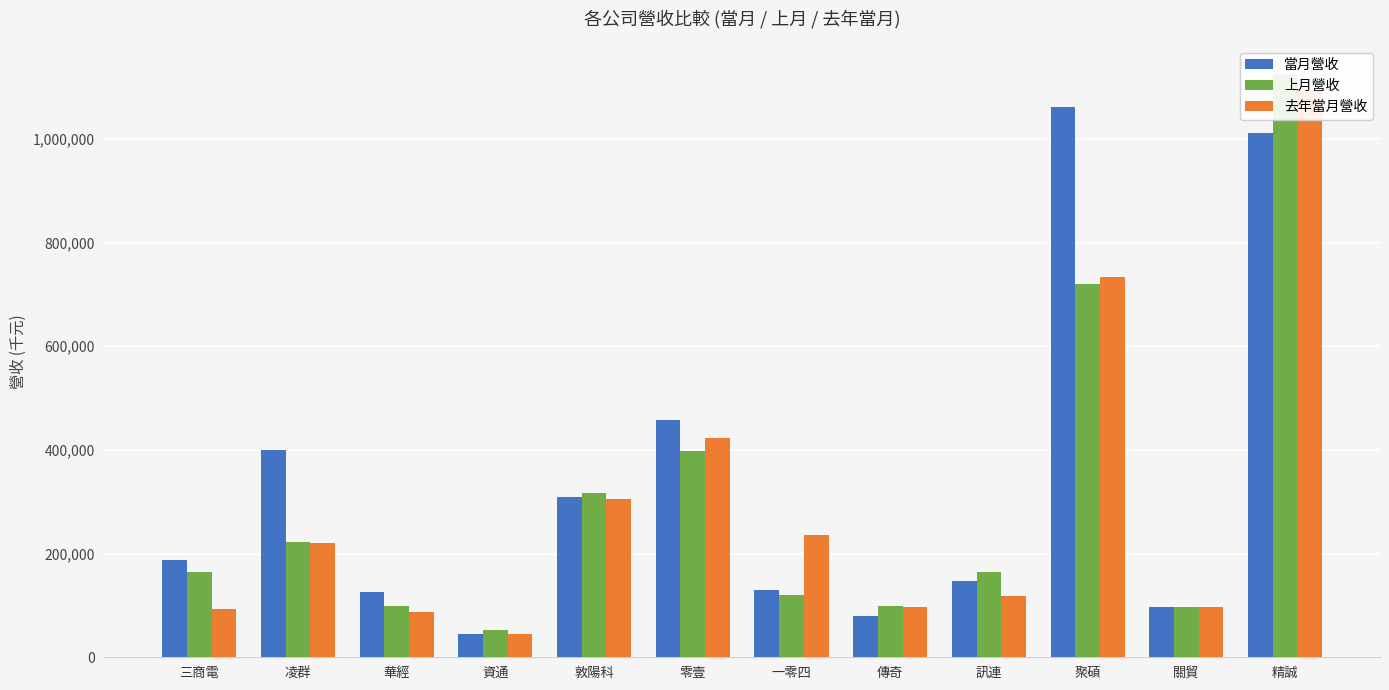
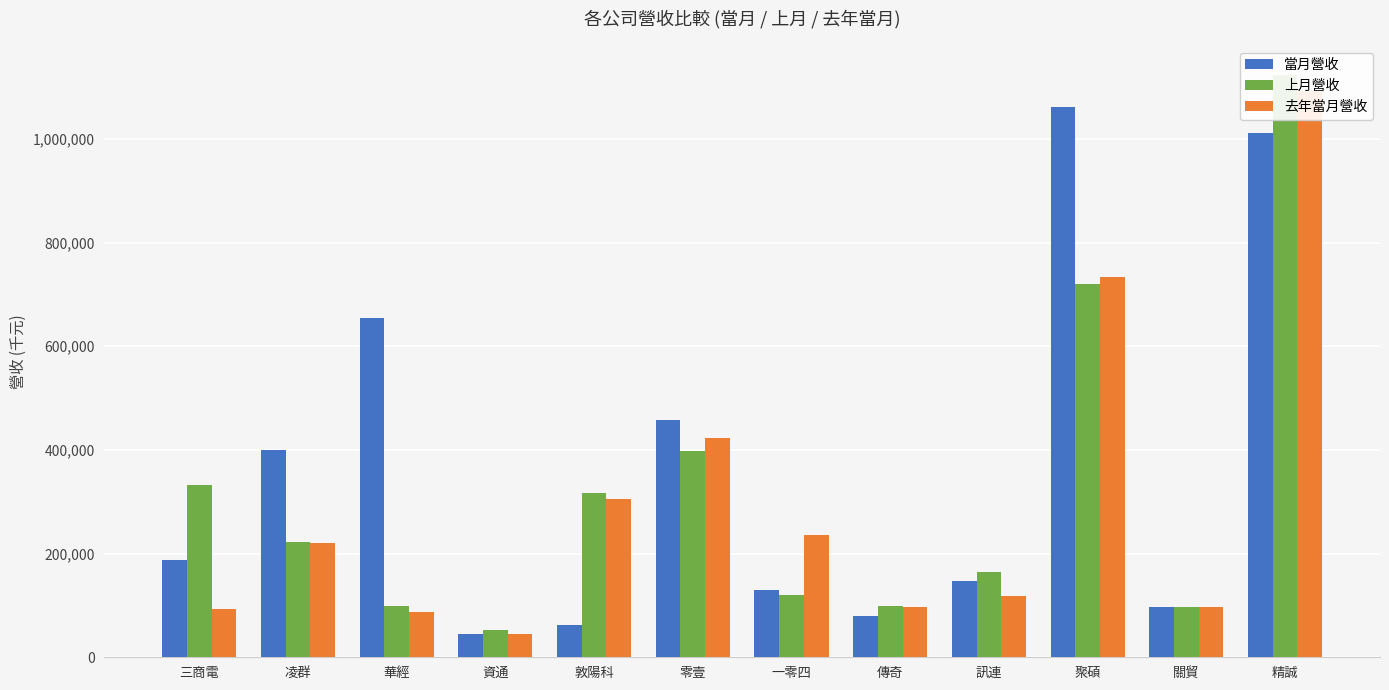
  {
    "當月營收": {
      "三商電": "190,000",
      "凌群": "400,000",
-     "華經": "130,000",
+     "華經": "660,000",
      "資通": "50,000",
-     "敦陽科": "310,000",
+     "敦陽科": "60,000",
      "零壹": "460,000",
      "一零四": "130,000",
      "傳奇": "80,000",
      "訊連": "150,000",
      "聚碩": "1,060,000",
      "關貿": "100,000",
      "精誠": "1,010,000"
    },
    "上月營收": {
-     "三商電": "160,000",
+     "三商電": "330,000",
      "凌群": "220,000",
      "華經": "100,000",
      "資通": "50,000",
      "敦陽科": "320,000",
      "零壹": "400,000",
      "一零四": "120,000",
      "傳奇": "100,000",
      "訊連": "160,000",
      "聚碩": "720,000",
      "關貿": "100,000"
    },
    "去年當月營收": {
      "三商電": "90,000",
      "凌群": "220,000",
      "華經": "90,000",
      "資通": "40,000",
      "敦陽科": "310,000",
      "零壹": "420,000",
      "一零四": "240,000",
      "傳奇": "100,000",
      "訊連": "120,000",
      "聚碩": "730,000",
      "關貿": "100,000"
    }
  }
